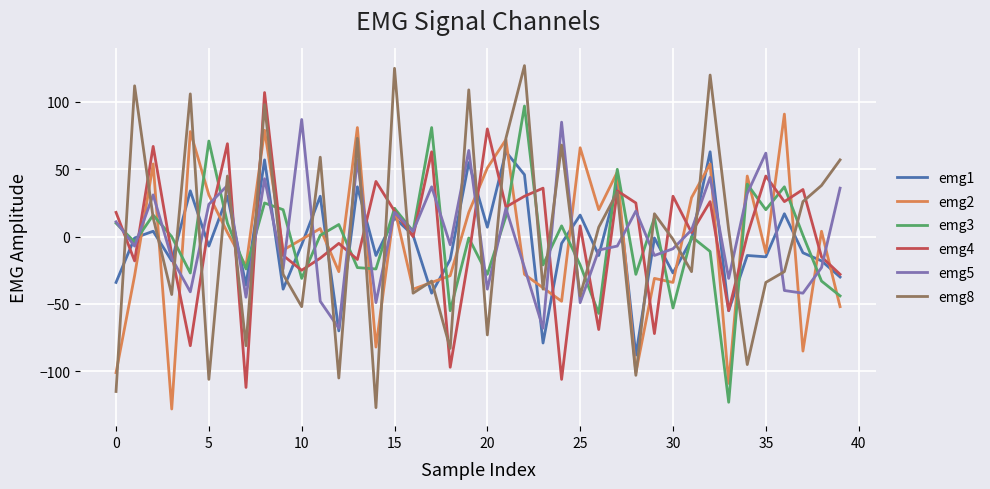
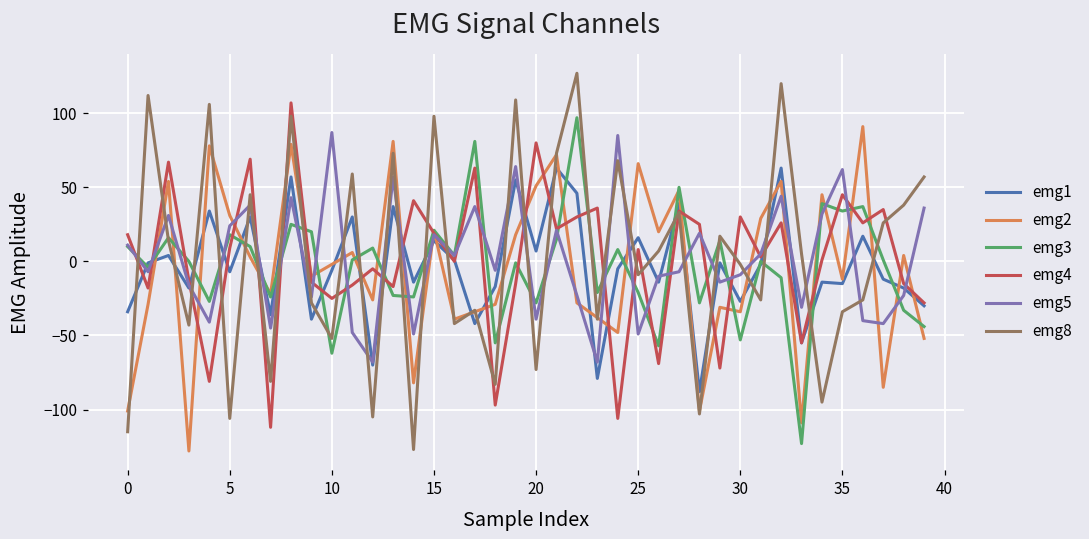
  {
    "emg3": {
-     "5": 71,
-     "10": -31,
+     "5": 18,
+     "10": -62,
      "20": -28,
      "25": -21,
      "30": -53,
-     "35": 20
+     "35": 34
    },
    "emg8": {
      "0": -115,
      "5": -106,
      "10": -52,
-     "15": 125,
+     "15": 98,
      "20": -73,
-     "25": -44,
+     "25": -9,
      "30": -2,
      "35": -34
    }
  }
